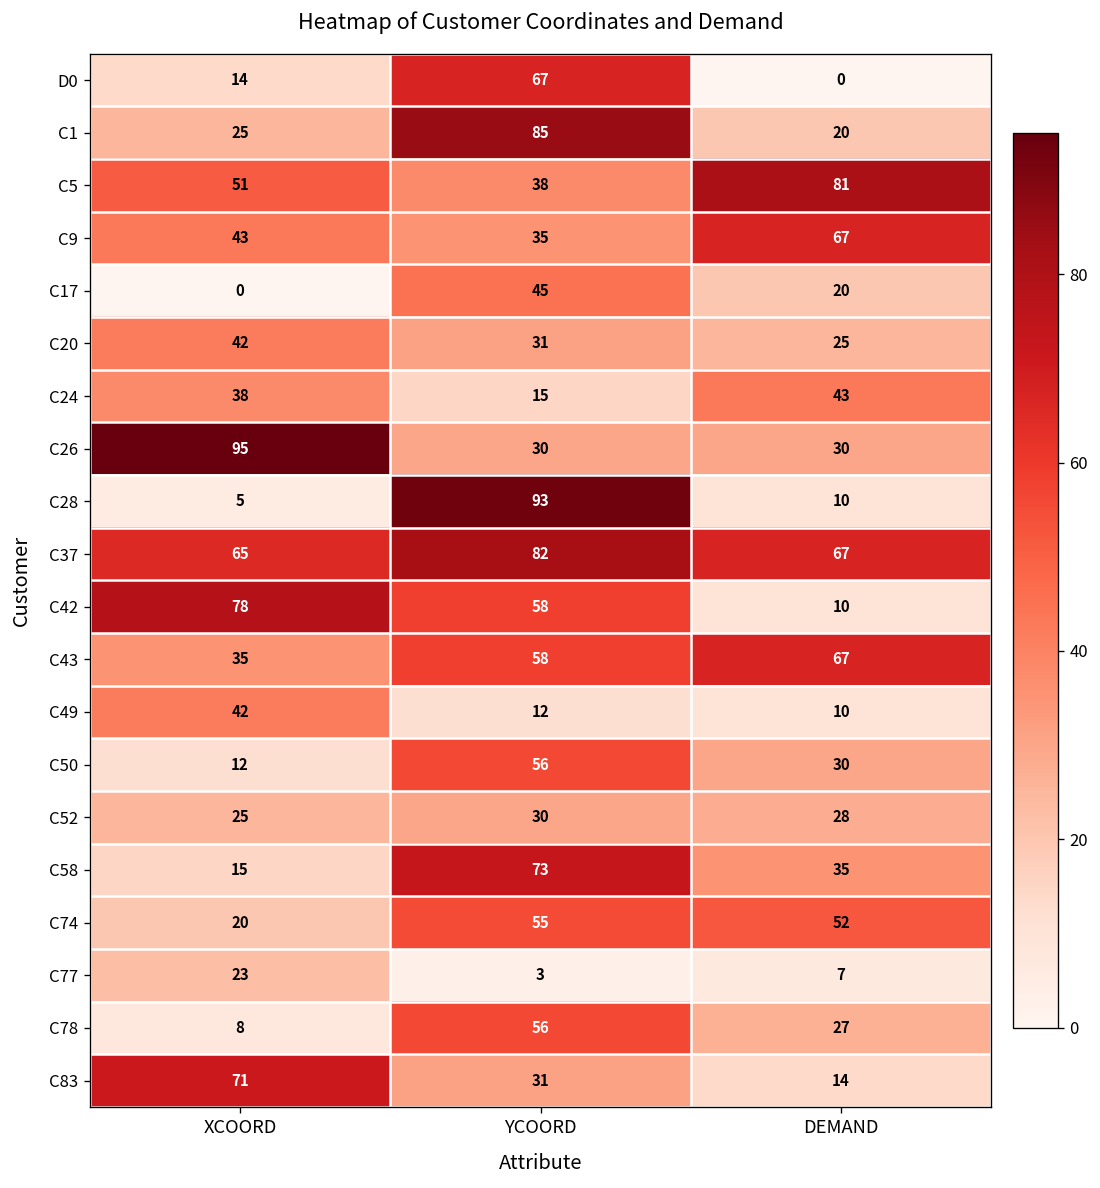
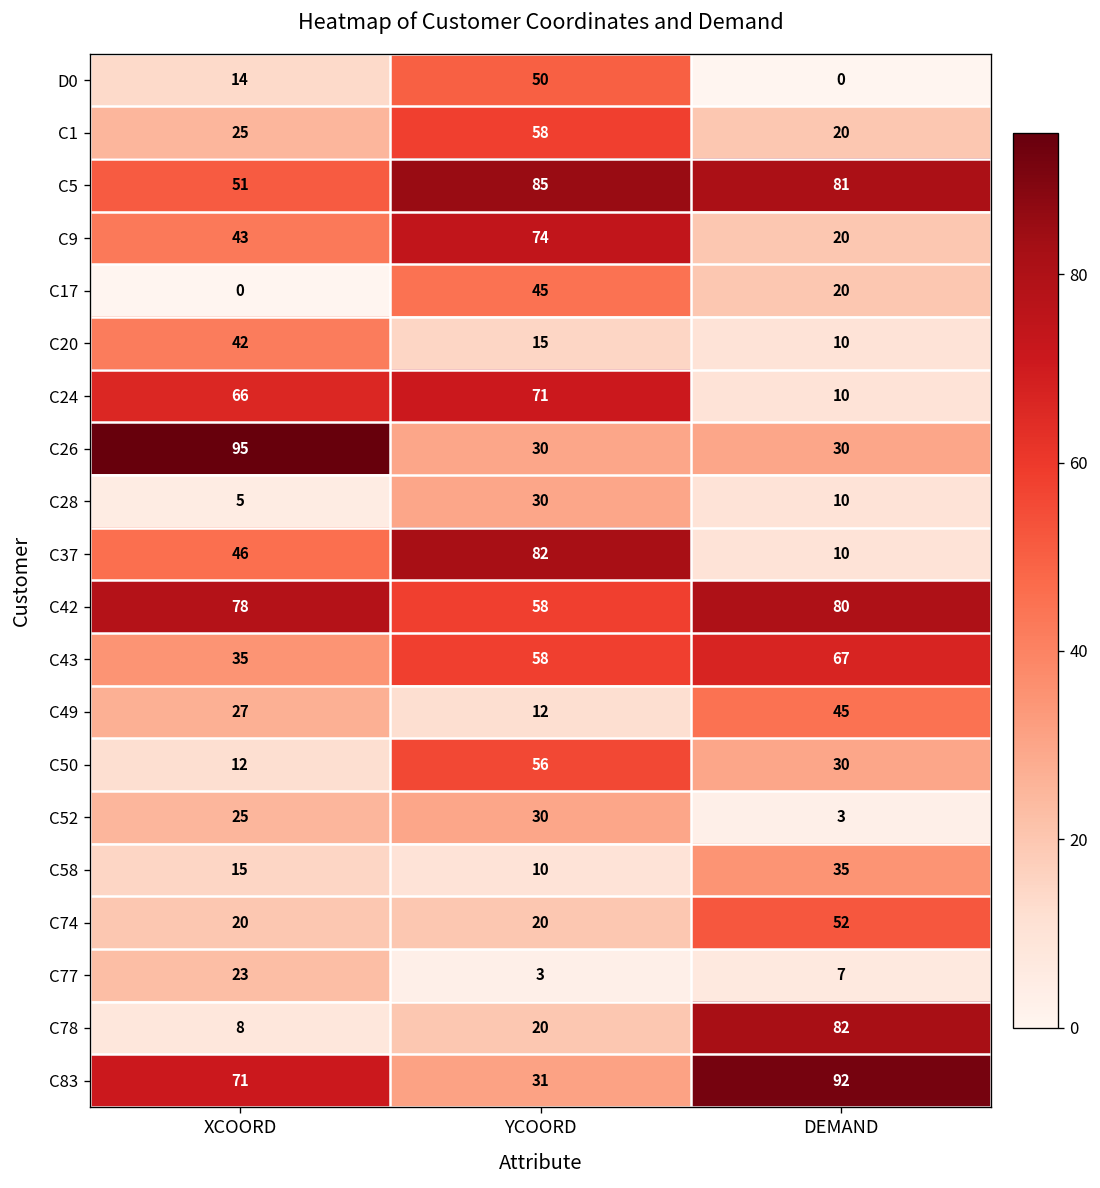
  {
    "D0": {
      "XCOORD": 14,
-     "YCOORD": 67,
+     "YCOORD": 50,
      "DEMAND": 0
    },
    "C1": {
      "XCOORD": 25,
-     "YCOORD": 85,
+     "YCOORD": 58,
      "DEMAND": 20
    },
    "C5": {
      "XCOORD": 51,
-     "YCOORD": 38,
+     "YCOORD": 85,
      "DEMAND": 81
    },
    "C9": {
      "XCOORD": 43,
-     "YCOORD": 35,
-     "DEMAND": 67
+     "YCOORD": 74,
+     "DEMAND": 20
    },
    "C17": {
      "XCOORD": 0,
      "YCOORD": 45,
      "DEMAND": 20
    },
    "C20": {
      "XCOORD": 42,
-     "YCOORD": 31,
-     "DEMAND": 25
+     "YCOORD": 15,
+     "DEMAND": 10
    },
    "C24": {
-     "XCOORD": 38,
-     "YCOORD": 15,
-     "DEMAND": 43
+     "XCOORD": 66,
+     "YCOORD": 71,
+     "DEMAND": 10
    },
    "C26": {
      "XCOORD": 95,
      "YCOORD": 30,
      "DEMAND": 30
    },
    "C28": {
      "XCOORD": 5,
-     "YCOORD": 93,
+     "YCOORD": 30,
      "DEMAND": 10
    },
    "C37": {
-     "XCOORD": 65,
+     "XCOORD": 46,
      "YCOORD": 82,
-     "DEMAND": 67
+     "DEMAND": 10
    },
    "C42": {
      "XCOORD": 78,
      "YCOORD": 58,
-     "DEMAND": 10
+     "DEMAND": 80
    },
    "C43": {
      "XCOORD": 35,
      "YCOORD": 58,
      "DEMAND": 67
    },
    "C49": {
-     "XCOORD": 42,
+     "XCOORD": 27,
      "YCOORD": 12,
-     "DEMAND": 10
+     "DEMAND": 45
    },
    "C50": {
      "XCOORD": 12,
      "YCOORD": 56,
      "DEMAND": 30
    },
    "C52": {
      "XCOORD": 25,
      "YCOORD": 30,
-     "DEMAND": 28
+     "DEMAND": 3
    },
    "C58": {
      "XCOORD": 15,
-     "YCOORD": 73,
+     "YCOORD": 10,
      "DEMAND": 35
    },
    "C74": {
      "XCOORD": 20,
-     "YCOORD": 55,
+     "YCOORD": 20,
      "DEMAND": 52
    },
    "C77": {
      "XCOORD": 23,
      "YCOORD": 3,
      "DEMAND": 7
    },
    "C78": {
      "XCOORD": 8,
-     "YCOORD": 56,
-     "DEMAND": 27
+     "YCOORD": 20,
+     "DEMAND": 82
    },
    "C83": {
      "XCOORD": 71,
      "YCOORD": 31,
-     "DEMAND": 14
+     "DEMAND": 92
    }
  }
